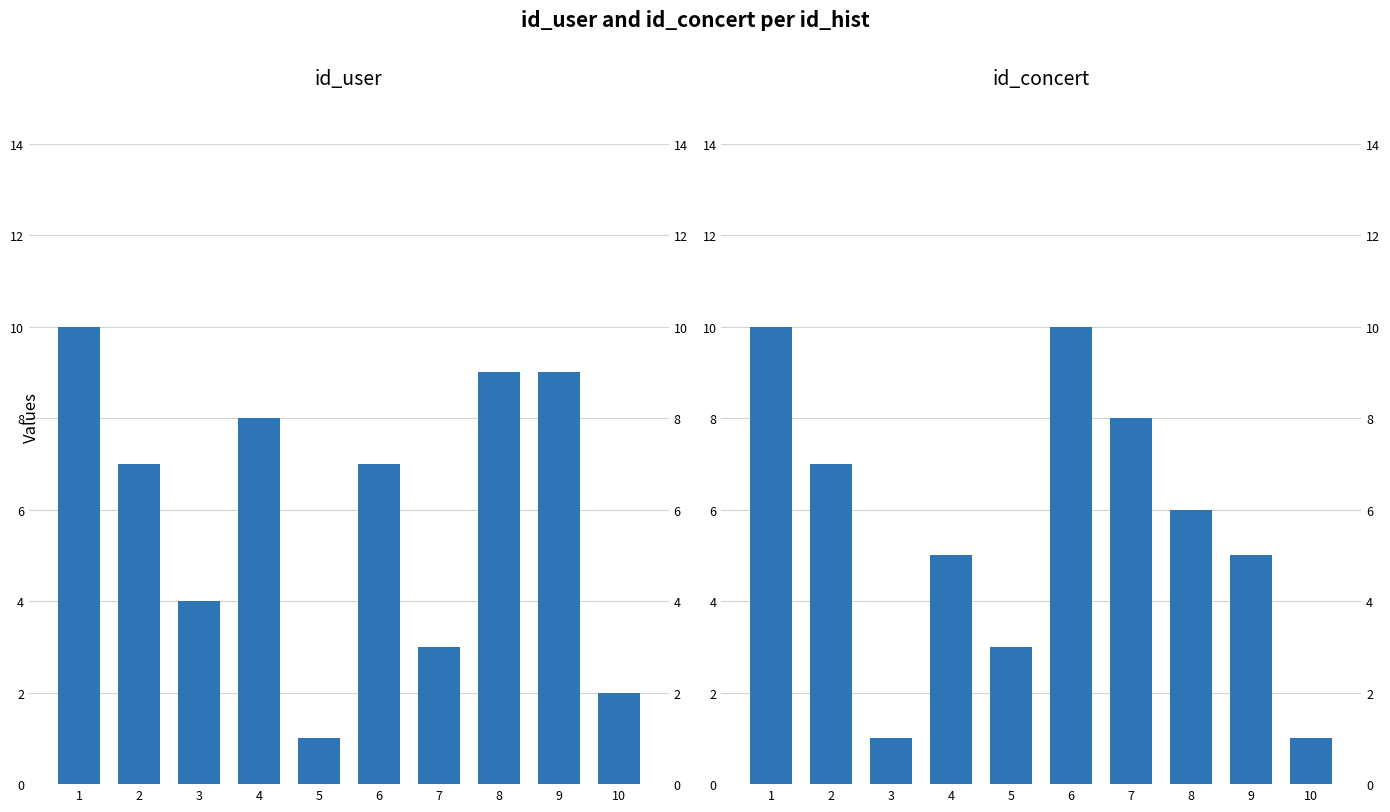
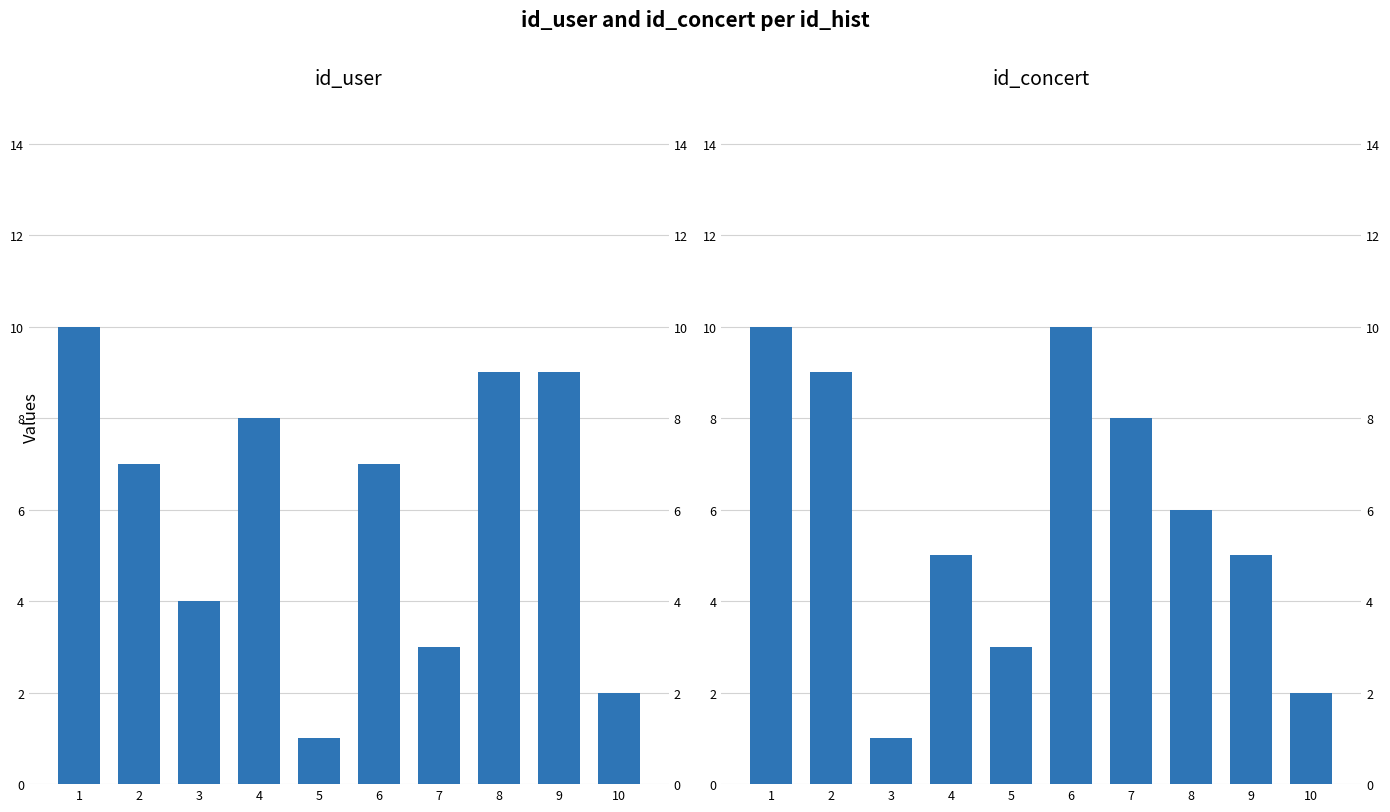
  {
    "id_user": {
      "1": 10.0,
      "2": 7.0,
      "3": 4.0,
      "4": 8.0,
      "5": 1.0,
      "6": 7.0,
      "7": 3.0,
      "8": 9.0,
      "9": 9.0,
      "10": 2.0
    },
    "id_concert": {
      "1": 10,
-     "2": 7,
+     "2": 9,
      "3": 1,
      "4": 5,
      "5": 3,
      "6": 10,
      "7": 8,
      "8": 6,
      "9": 5,
-     "10": 1
+     "10": 2
    }
  }
